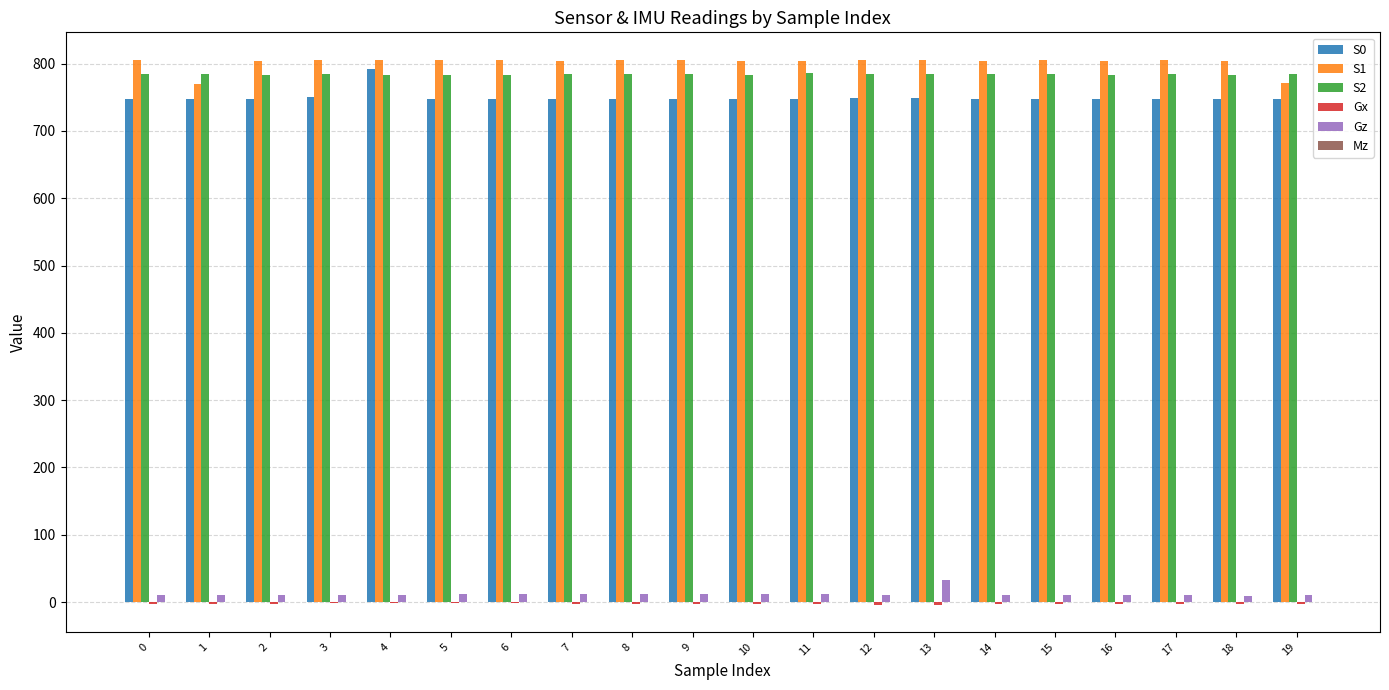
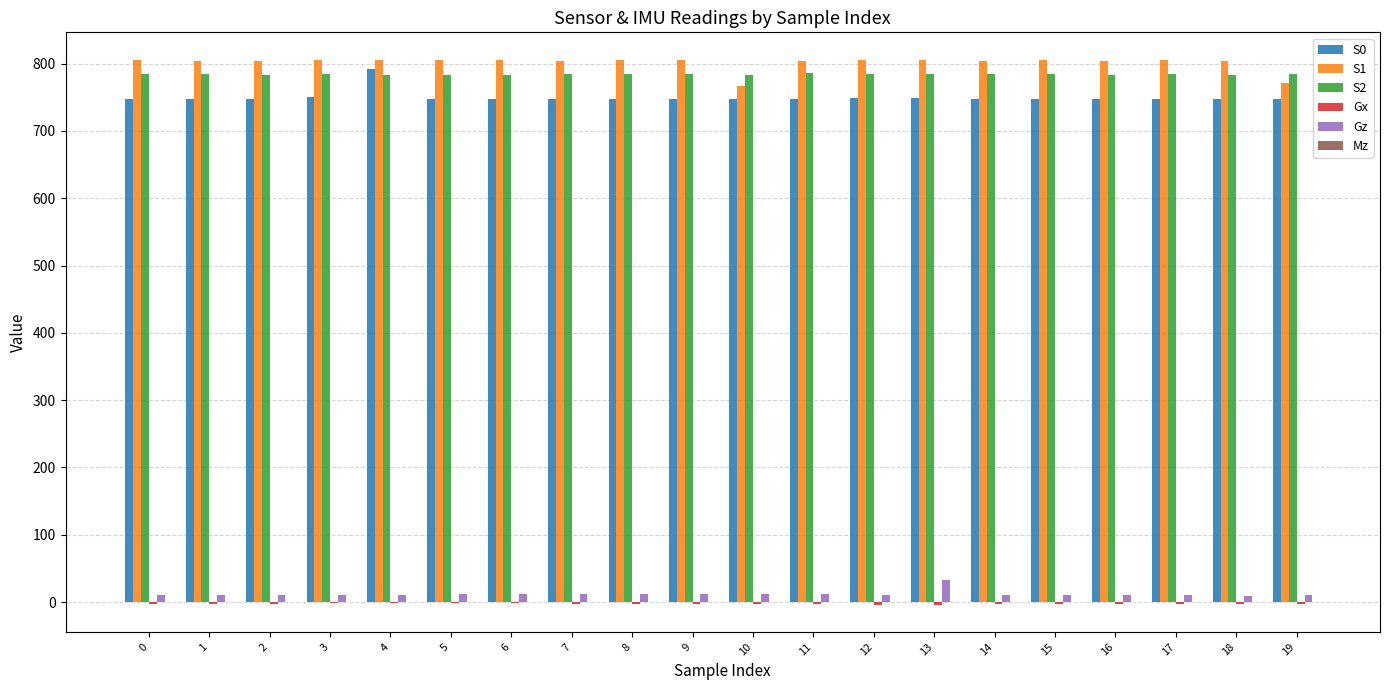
  {
    "S0": {
      "0": 750,
      "1": 750,
      "2": 750,
      "3": 750,
      "4": 790,
      "5": 750,
      "6": 750,
      "7": 750,
      "8": 750,
      "9": 750,
      "10": 750,
      "11": 750,
      "12": 750,
      "13": 750,
      "14": 750,
      "15": 750,
      "16": 750,
      "17": 750,
      "18": 750,
      "19": 750
    },
    "S1": {
      "0": 810,
-     "1": 770,
+     "1": 800,
      "2": 800,
      "3": 810,
      "4": 810,
      "5": 810,
      "6": 810,
      "7": 800,
      "8": 810,
      "9": 810,
-     "10": 800,
+     "10": 770,
      "11": 800,
      "12": 810,
      "13": 810,
      "14": 800,
      "15": 810,
      "16": 800,
      "17": 810,
      "18": 800,
      "19": 770
    },
    "S2": {
      "0": 790,
      "1": 780,
      "2": 780,
      "3": 780,
      "4": 780,
      "5": 780,
      "6": 780,
      "7": 780,
      "8": 790,
      "9": 780,
      "10": 780,
      "11": 790,
      "12": 780,
      "13": 780,
      "14": 780,
      "15": 780,
      "16": 780,
      "17": 790,
      "18": 780,
      "19": 780
    },
    "Gx": {
      "12": 0,
      "13": 0
    },
    "Gz": {
      "0": 10,
      "1": 10,
      "2": 10,
      "3": 10,
      "4": 10,
      "5": 10,
      "6": 10,
      "7": 10,
      "8": 10,
      "9": 10,
      "10": 10,
      "11": 10,
      "12": 10,
      "13": 30,
      "14": 10,
      "15": 10,
      "16": 10,
      "17": 10,
      "18": 10,
      "19": 10
    }
  }
